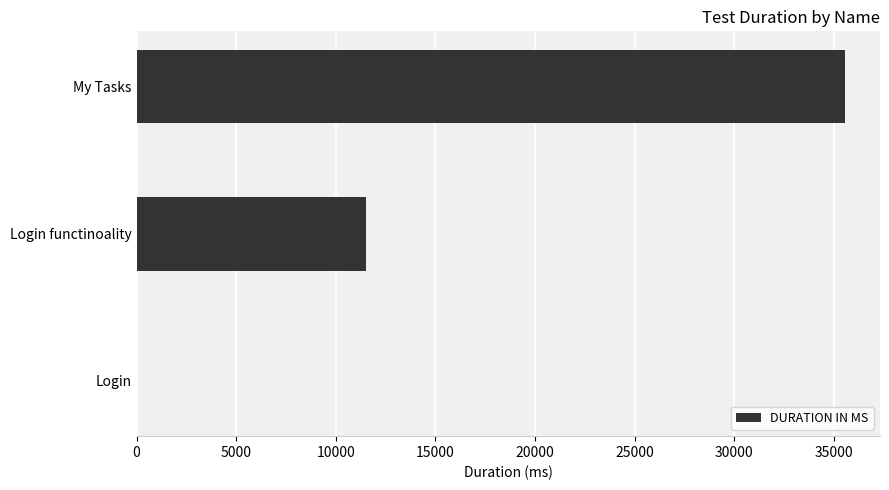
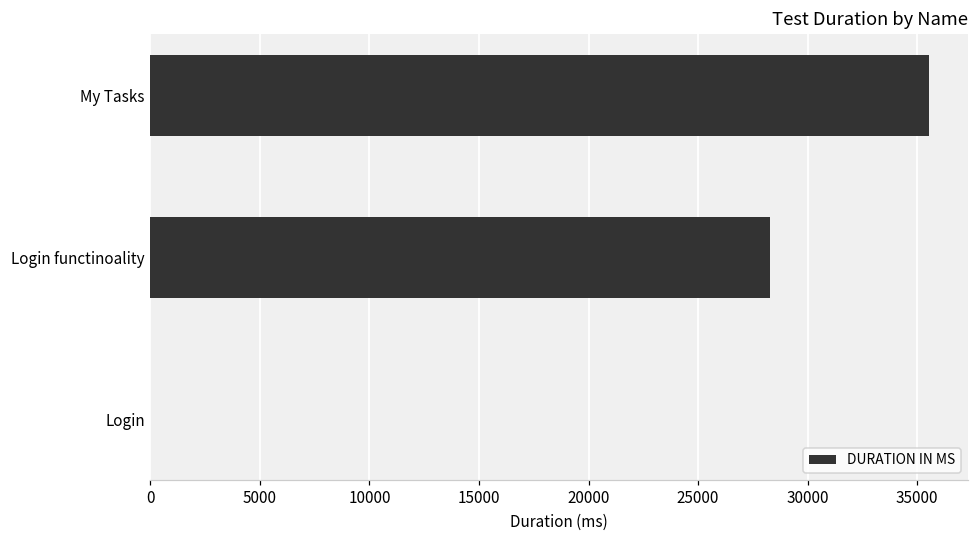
  {
    "My Tasks": 35500,
-   "Login functinoality": 11500
+   "Login functinoality": 28300
  }
